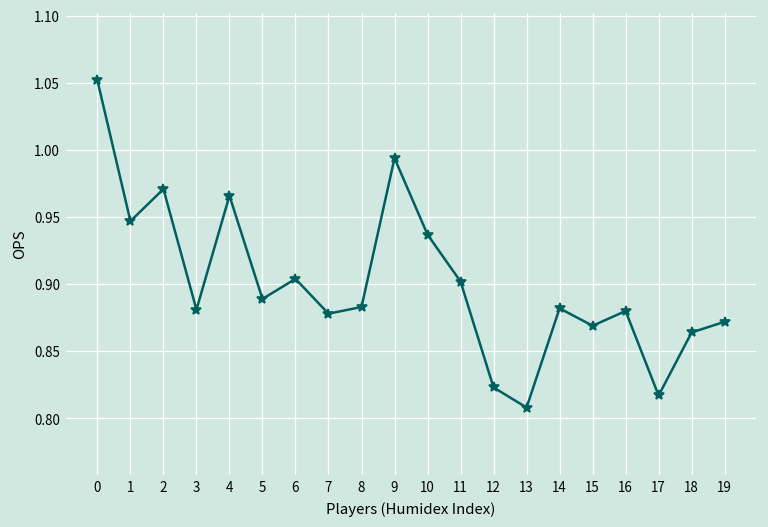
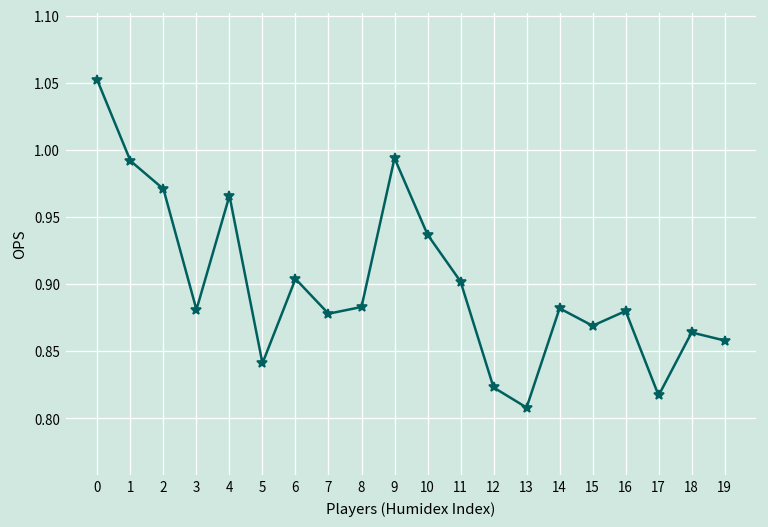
  {
    "0": 1.052,
-   "1": 0.947,
+   "1": 0.992,
    "2": 0.971,
    "3": 0.881,
    "4": 0.966,
-   "5": 0.889,
+   "5": 0.841,
    "6": 0.904,
    "7": 0.878,
    "8": 0.883,
    "9": 0.994,
    "10": 0.937,
    "11": 0.902,
    "12": 0.823,
    "13": 0.808,
    "14": 0.882,
    "15": 0.869,
    "16": 0.880,
    "17": 0.817,
    "18": 0.864,
-   "19": 0.872
+   "19": 0.858
  }
